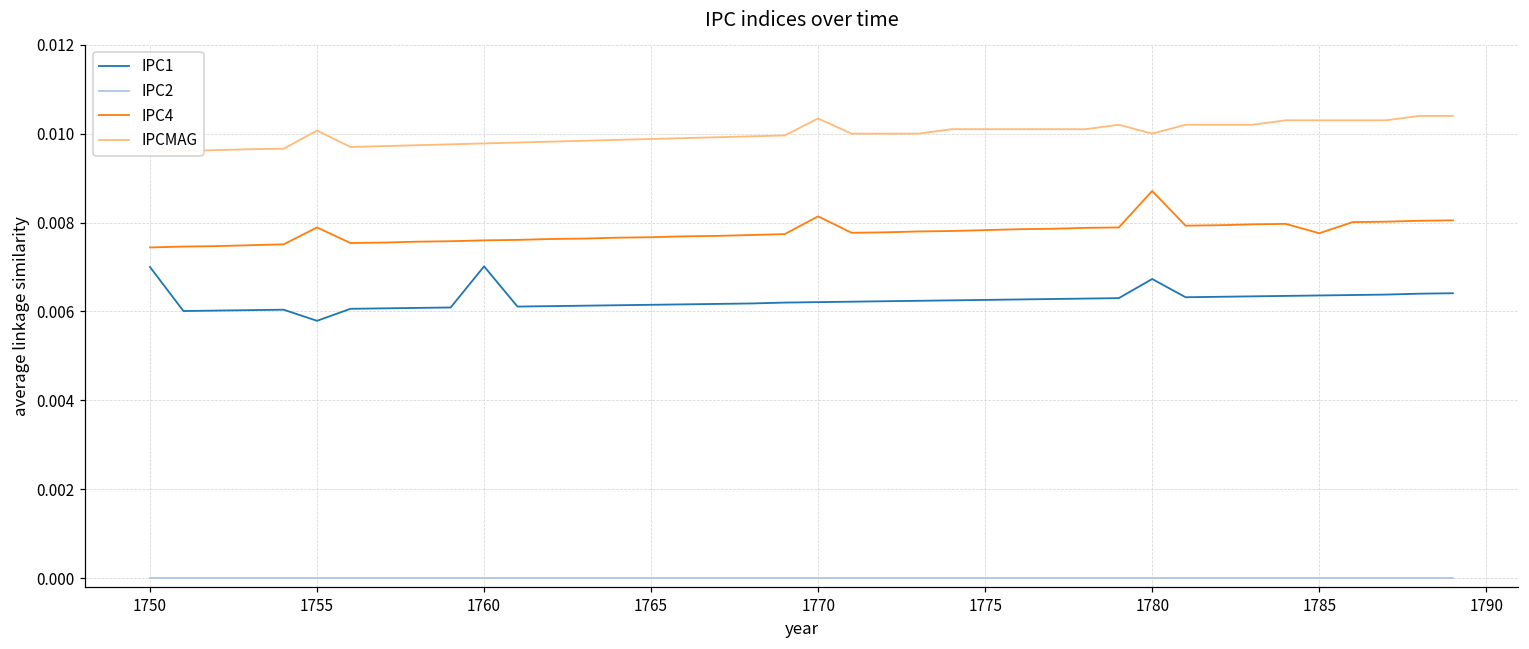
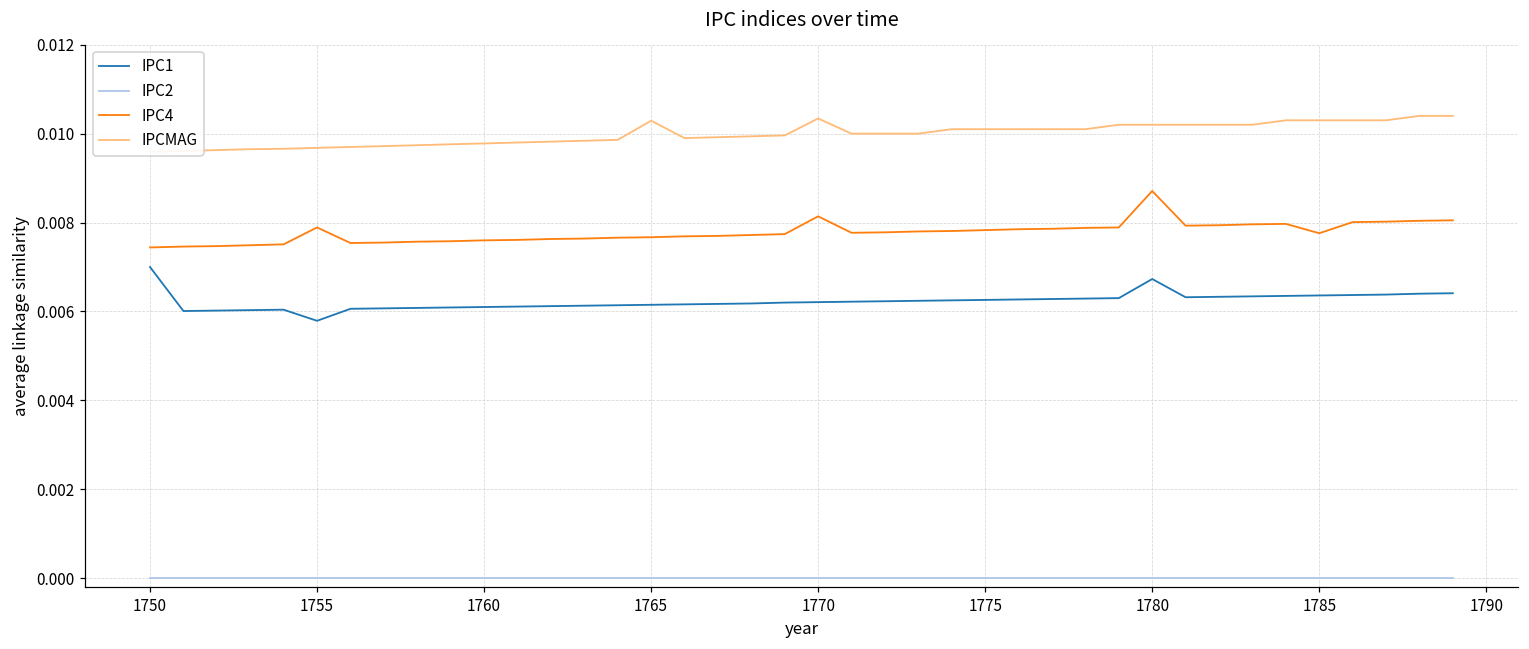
  {
    "IPC1": {
      "1750": 0.0070,
      "1755": 0.0058,
-     "1760": 0.0070,
+     "1760": 0.0061,
      "1765": 0.0062,
      "1770": 0.0062,
      "1775": 0.0063,
      "1780": 0.0067,
      "1785": 0.0064
    },
    "IPC2": {
      "1750": 0.0000,
      "1755": 0.0000,
      "1760": 0.0000,
      "1765": 0.0000,
      "1770": 0.0000,
      "1775": 0.0000,
      "1780": 0.0000,
      "1785": 0.0000
    },
    "IPC4": {
      "1750": 0.0074,
      "1755": 0.0079,
      "1760": 0.0076,
      "1765": 0.0077,
      "1770": 0.0081,
      "1775": 0.0078,
      "1780": 0.0087,
      "1785": 0.0078
    },
    "IPCMAG": {
      "1750": 0.0096,
-     "1755": 0.0101,
+     "1755": 0.0097,
      "1760": 0.0098,
-     "1765": 0.0099,
+     "1765": 0.0103,
      "1770": 0.0103,
      "1775": 0.0101,
-     "1780": 0.0100,
+     "1780": 0.0102,
      "1785": 0.0103
    }
  }
